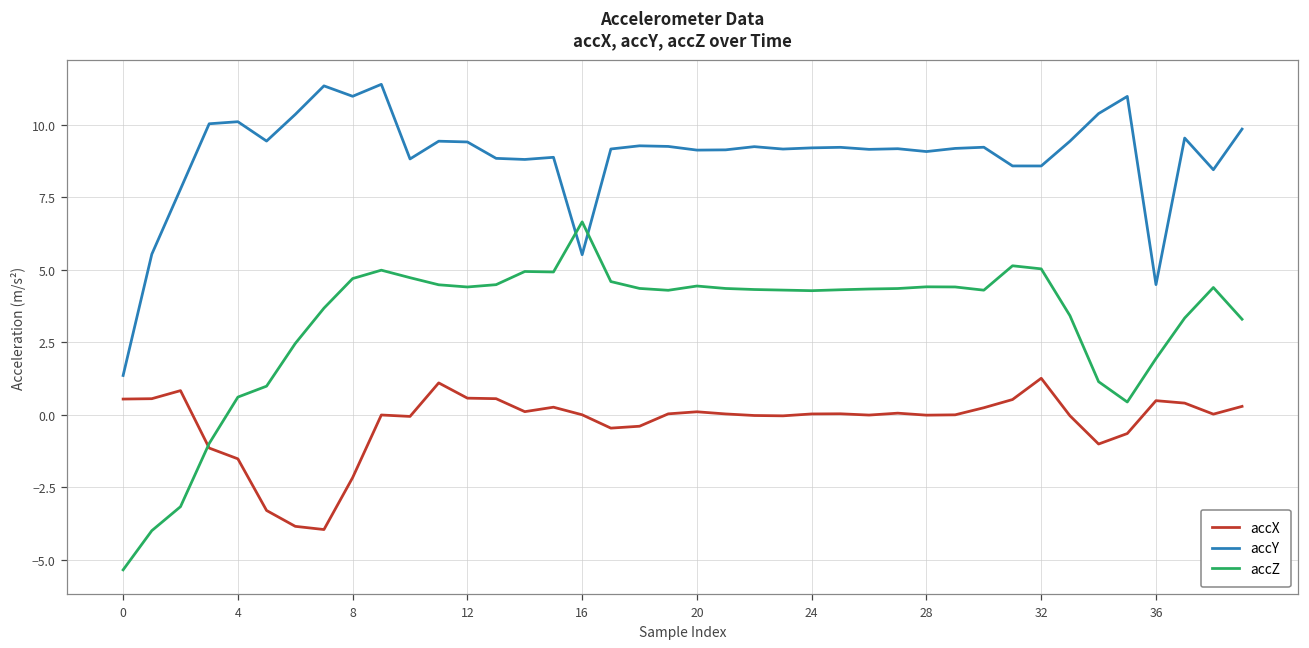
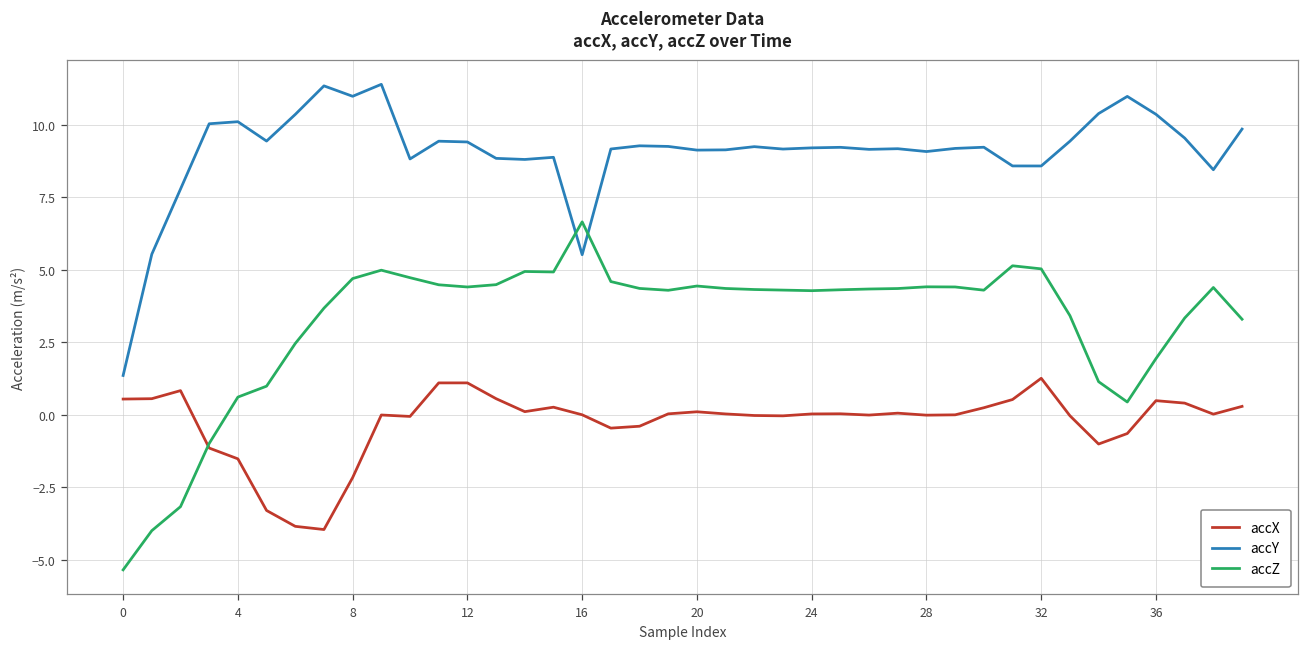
  {
    "accX": {
      "0": 0.5,
      "4": -1.5,
      "8": -2.2,
-     "12": 0.6,
+     "12": 1.1,
      "16": 0.0,
      "20": 0.1,
      "24": 0.0,
      "28": 0.0,
      "32": 1.3,
      "36": 0.5
    },
    "accY": {
      "0": 1.4,
      "4": 10.1,
      "8": 11.0,
      "12": 9.4,
      "16": 5.5,
      "20": 9.1,
      "24": 9.2,
      "28": 9.1,
      "32": 8.6,
-     "36": 4.5
+     "36": 10.4
    },
    "accZ": {
      "0": -5.3,
      "4": 0.6,
      "8": 4.7,
      "12": 4.4,
      "16": 6.6,
      "20": 4.4,
      "24": 4.3,
      "28": 4.4,
      "32": 5.0,
      "36": 1.9
    }
  }
